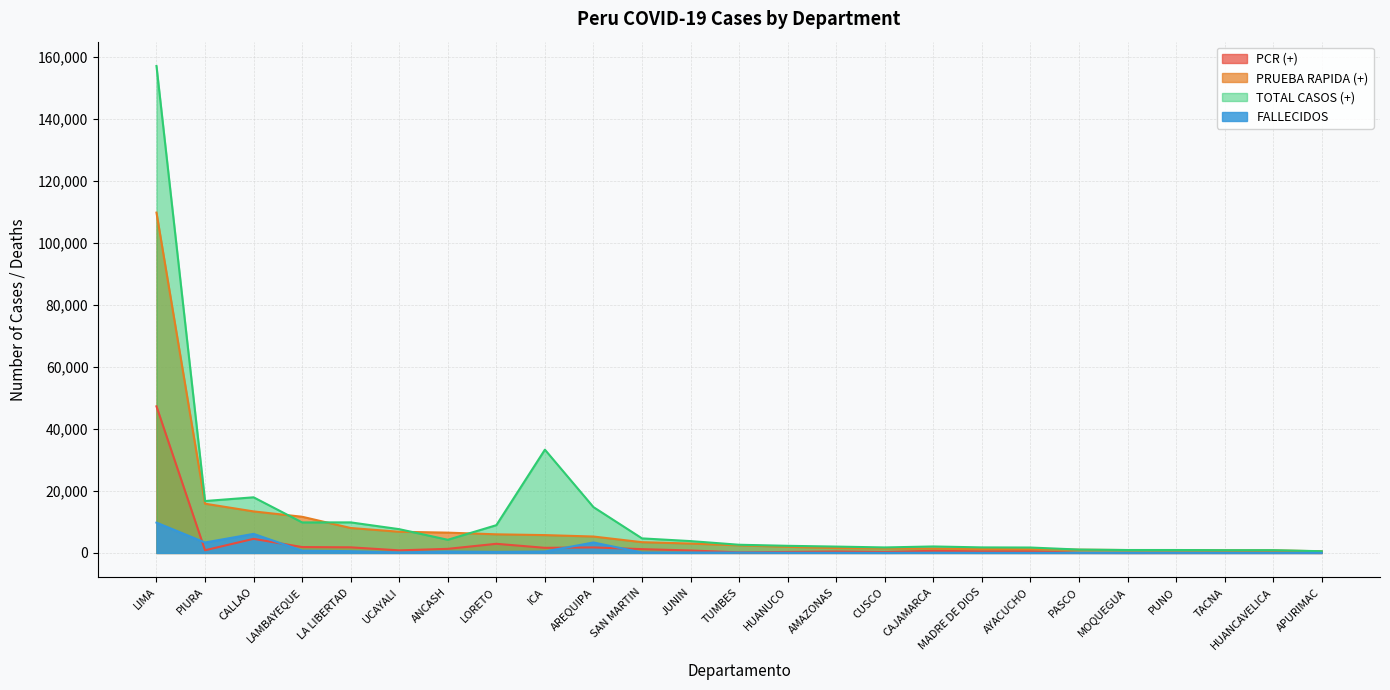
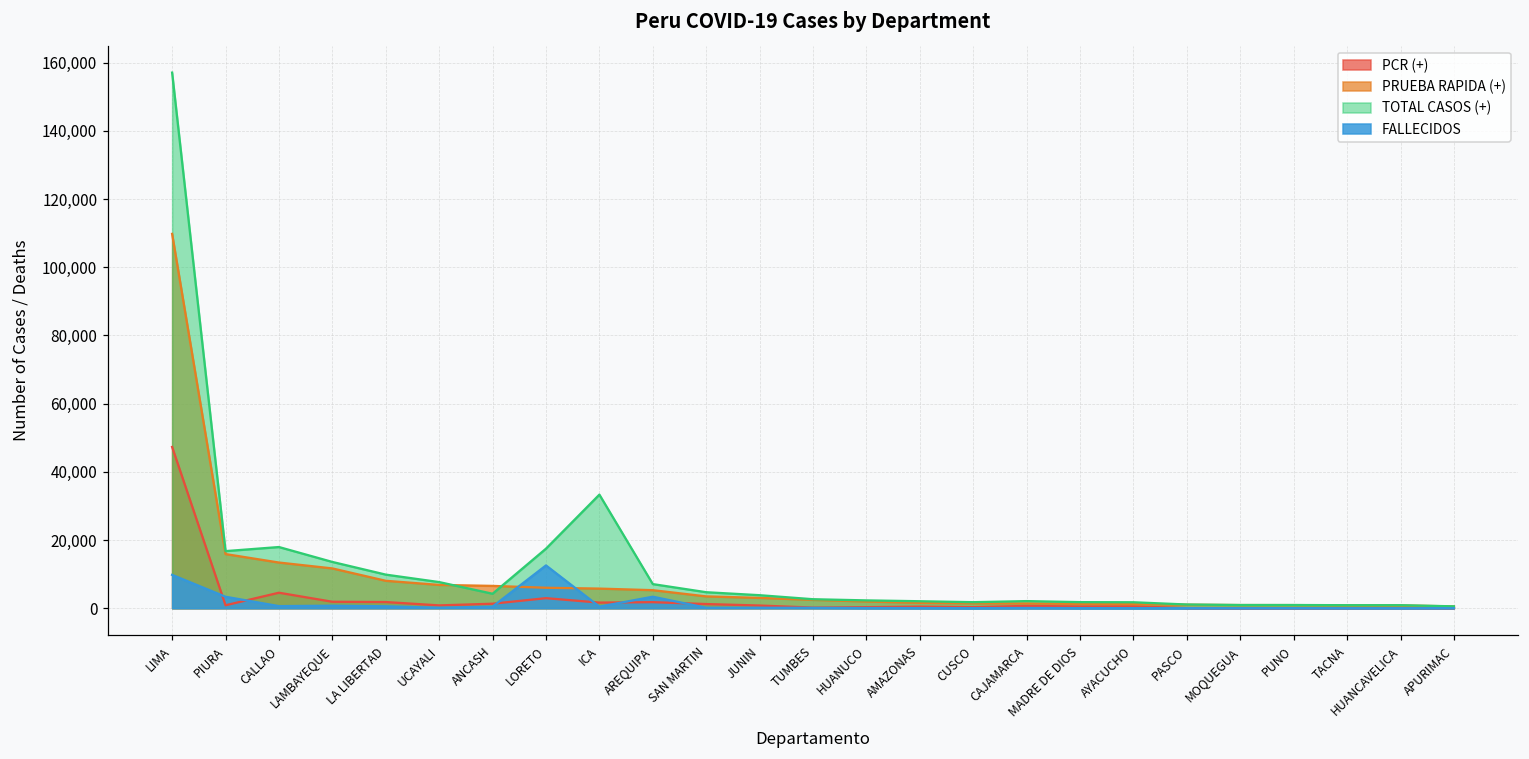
  {
    "TOTAL CASOS (+)": {
      "LIMA": "157,000",
      "PIURA": "17,000",
      "CALLAO": "18,000",
-     "LAMBAYEQUE": "10,000",
+     "LAMBAYEQUE": "14,000",
      "LA LIBERTAD": "10,000",
      "UCAYALI": "8,000",
      "ANCASH": "4,000",
-     "LORETO": "9,000",
+     "LORETO": "17,000",
      "ICA": "33,000",
-     "AREQUIPA": "15,000",
+     "AREQUIPA": "7,000",
      "SAN MARTIN": "5,000"
    },
    "FALLECIDOS": {
      "LIMA": "10,000",
      "PIURA": "3,000",
-     "CALLAO": "6,000",
+     "CALLAO": "1,000",
      "LAMBAYEQUE": "1,000",
      "LA LIBERTAD": "1,000",
      "ANCASH": "0",
-     "LORETO": "0",
+     "LORETO": "13,000",
      "ICA": "0",
      "AREQUIPA": "3,000",
      "SAN MARTIN": "0"
    }
  }
